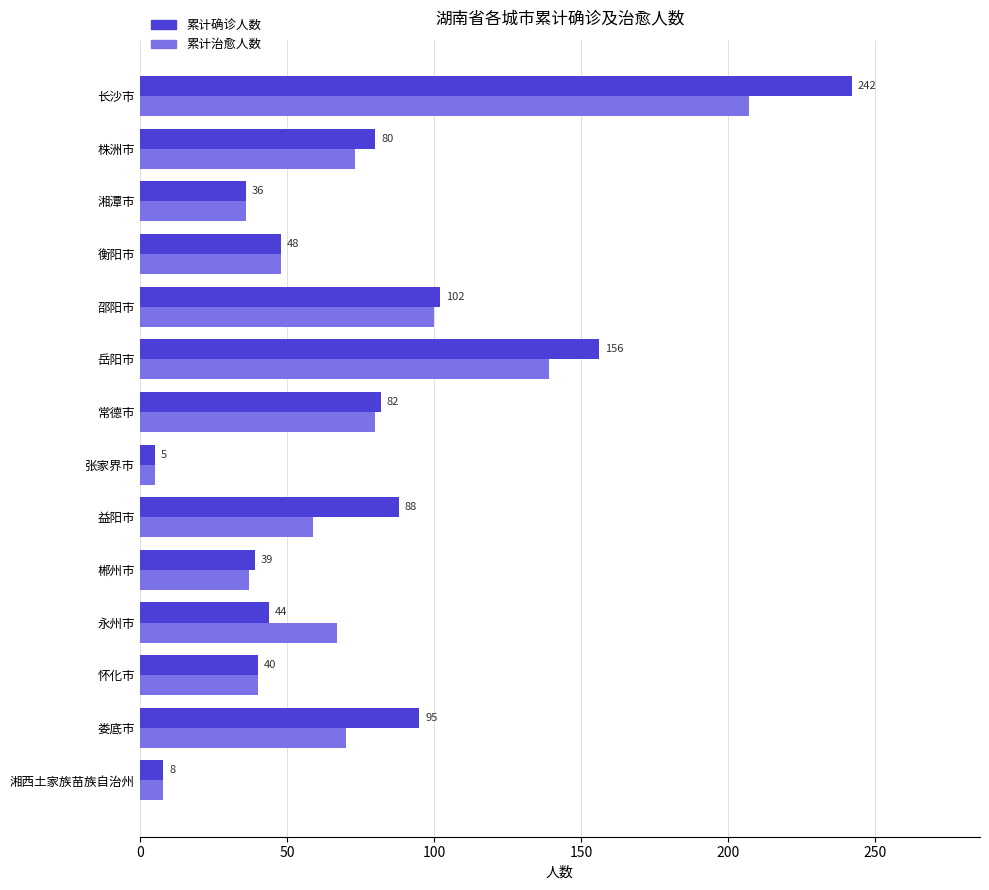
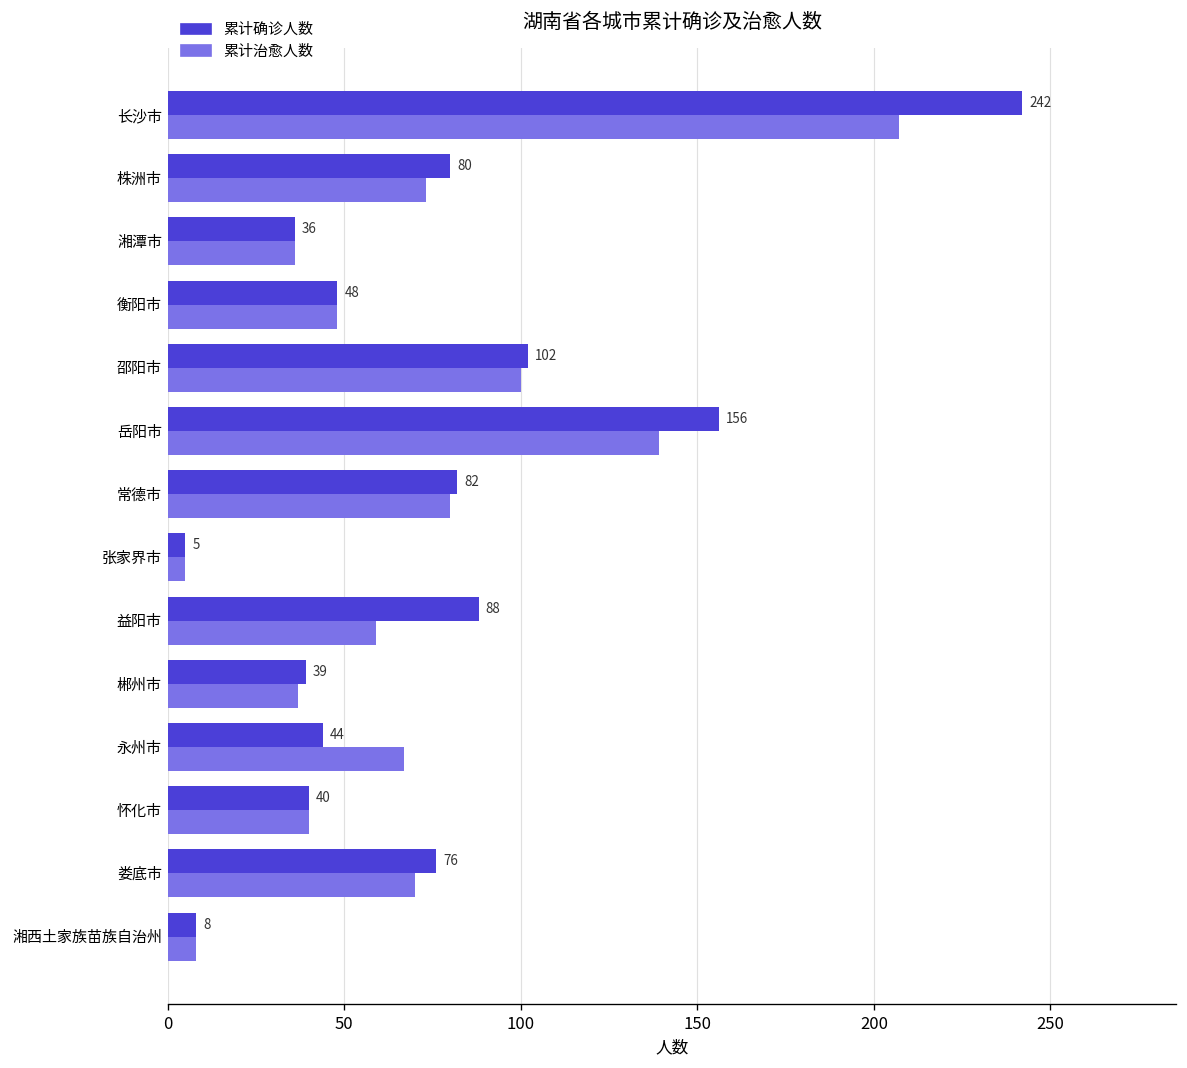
  {
    "累计确诊人数": {
      "长沙市": 242,
      "株洲市": 80,
      "湘潭市": 36,
      "衡阳市": 48,
      "邵阳市": 102,
      "岳阳市": 156,
      "常德市": 82,
      "张家界市": 5,
      "益阳市": 88,
      "郴州市": 39,
      "永州市": 44,
      "怀化市": 40,
-     "娄底市": 95,
+     "娄底市": 76,
      "湘西土家族苗族自治州": 8
    },
    "累计治愈人数": {
      "长沙市": 207,
      "株洲市": 73,
      "邵阳市": 100,
      "岳阳市": 139,
      "常德市": 80,
      "益阳市": 59,
      "郴州市": 37,
      "永州市": 67,
      "娄底市": 70
    }
  }
